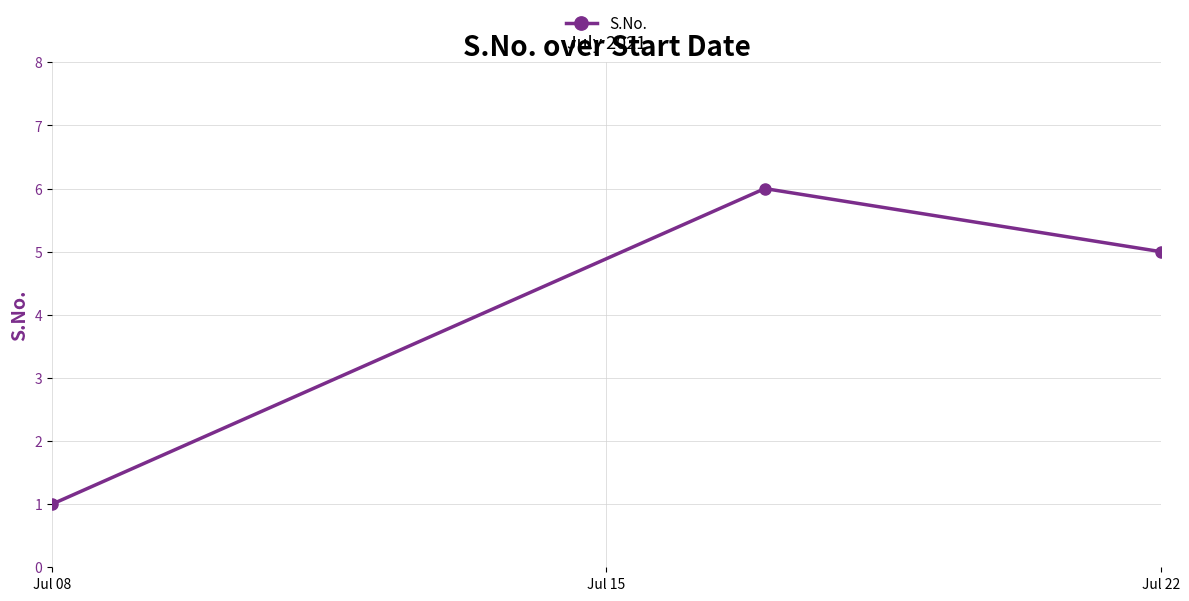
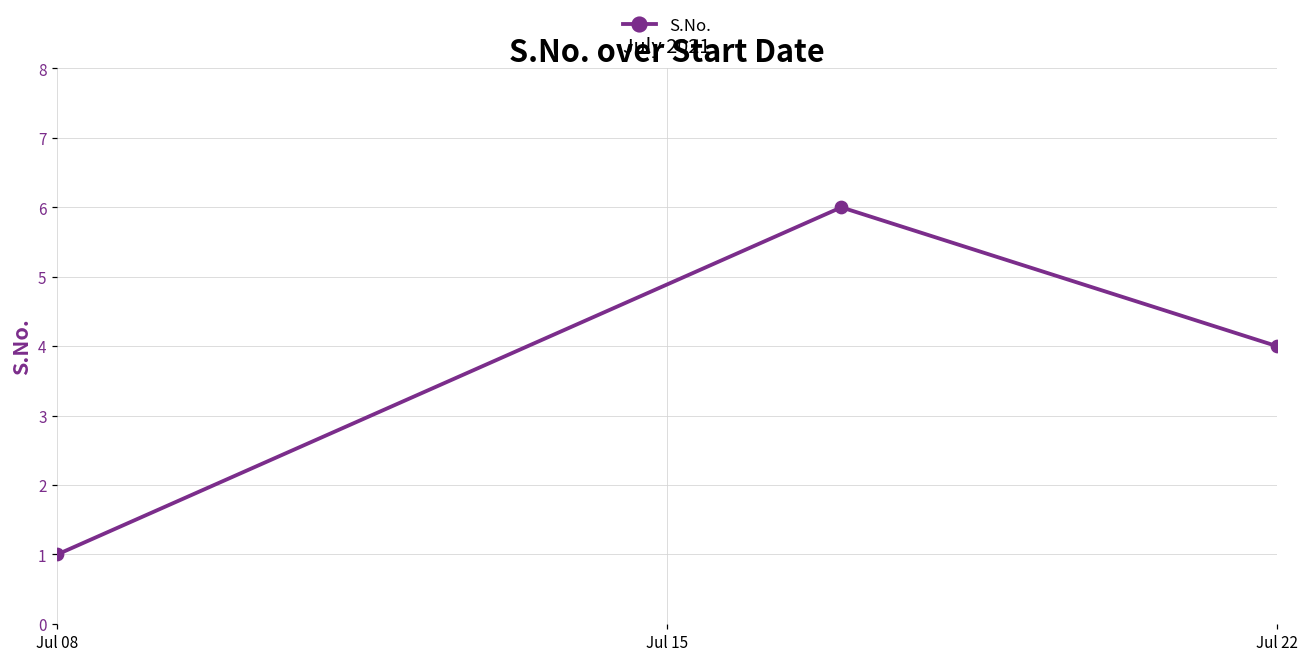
  {
    "Jul 08": 1,
-   "Jul 22": 5
+   "Jul 22": 4
  }
